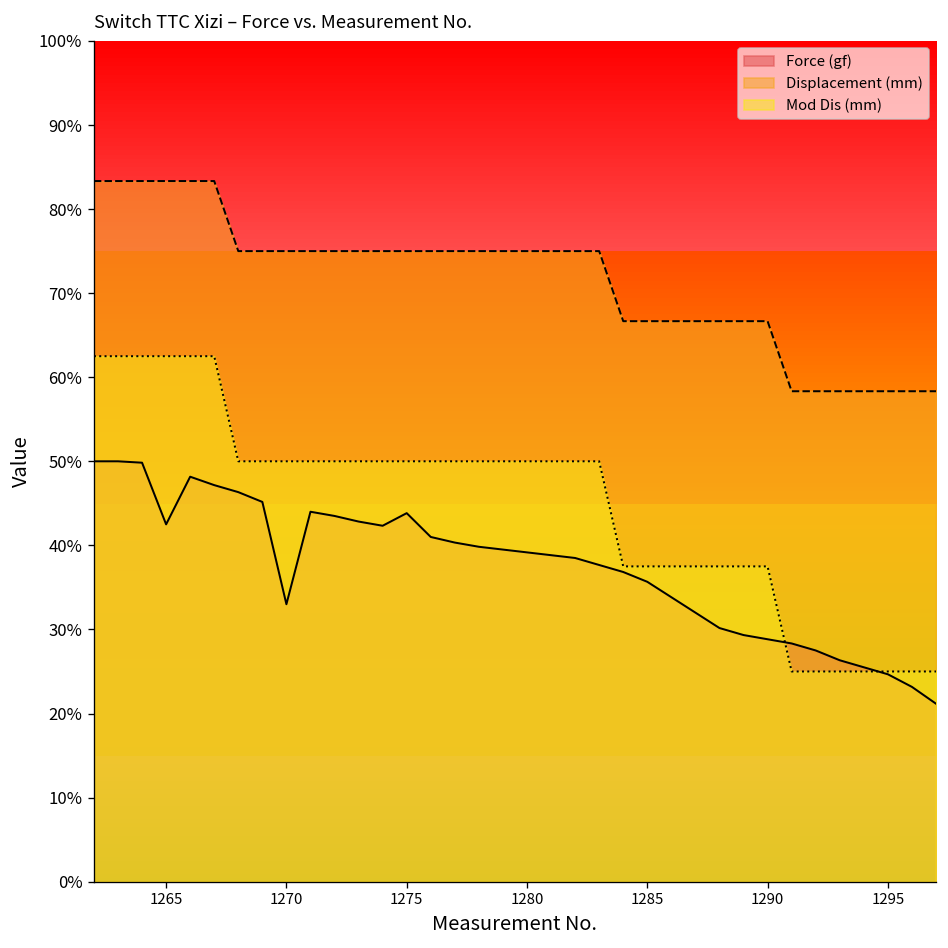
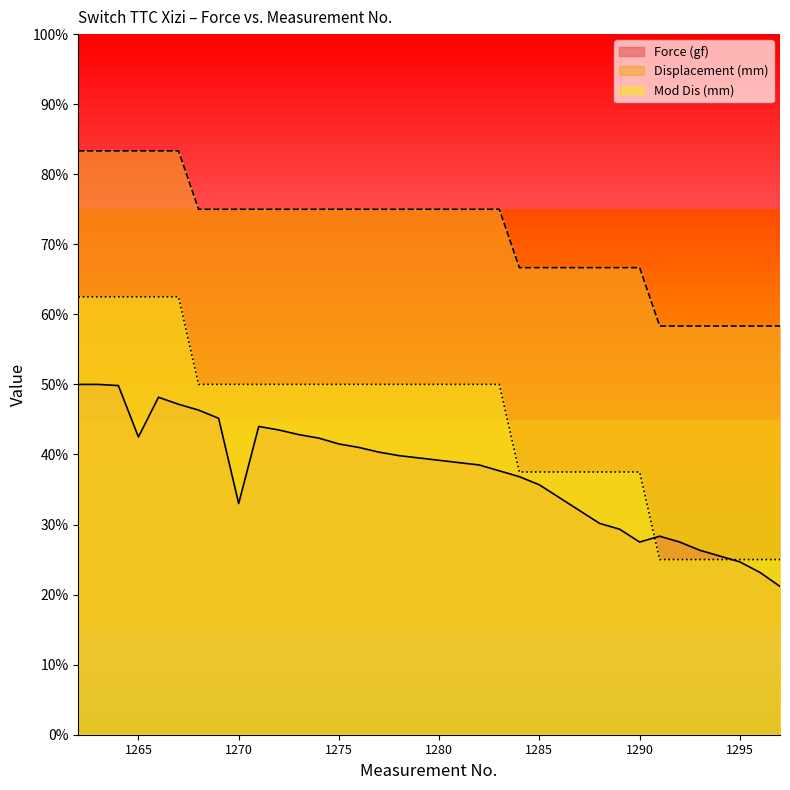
  {
    "Force (gf)": {
      "1265": "43%",
      "1270": "33%",
-     "1275": "44%",
+     "1275": "42%",
      "1280": "39%",
      "1285": "36%",
-     "1290": "29%"
+     "1290": "28%"
    }
  }
